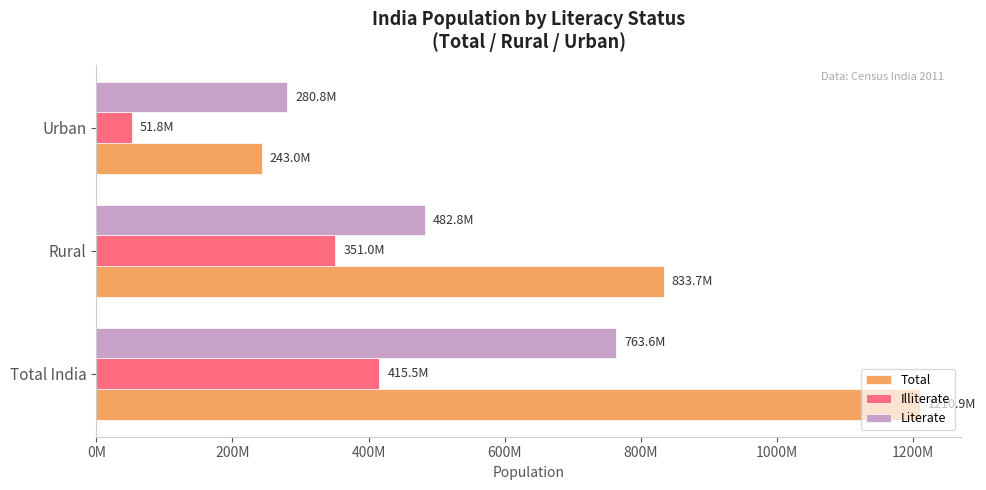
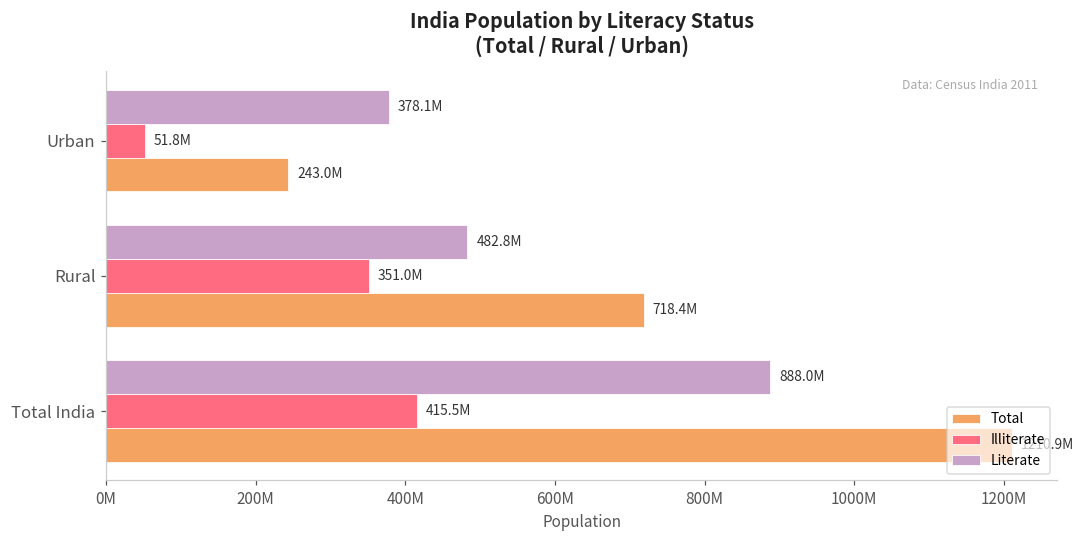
  {
    "Total": {
      "Urban": "243.0M",
-     "Rural": "833.7M"
+     "Rural": "718.4M"
    },
    "Illiterate": {
      "Urban": "51.8M",
      "Rural": "351.0M",
      "Total India": "415.5M"
    },
    "Literate": {
-     "Urban": "280.8M",
+     "Urban": "378.1M",
      "Rural": "482.8M",
-     "Total India": "763.6M"
+     "Total India": "888.0M"
    }
  }
